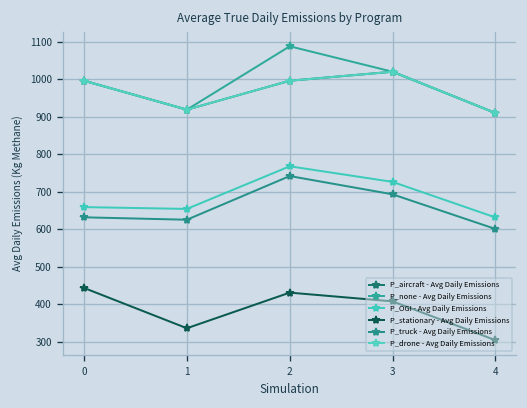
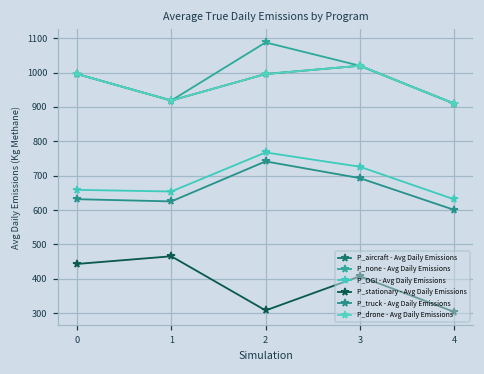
  {
    "P_stationary - Avg Daily Emissions": {
      "0": 440,
-     "1": 340,
-     "2": 430
+     "1": 470,
+     "2": 310
    }
  }
